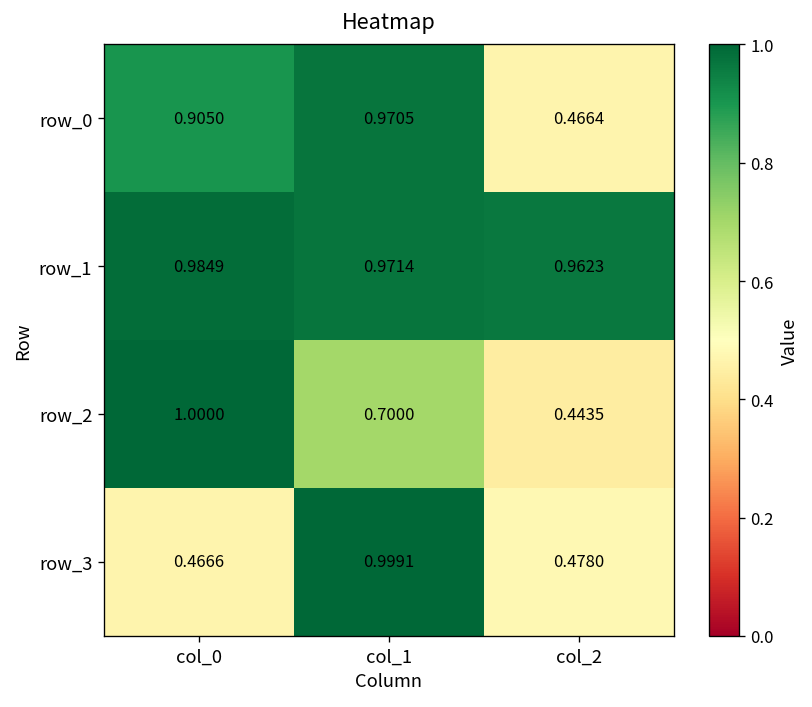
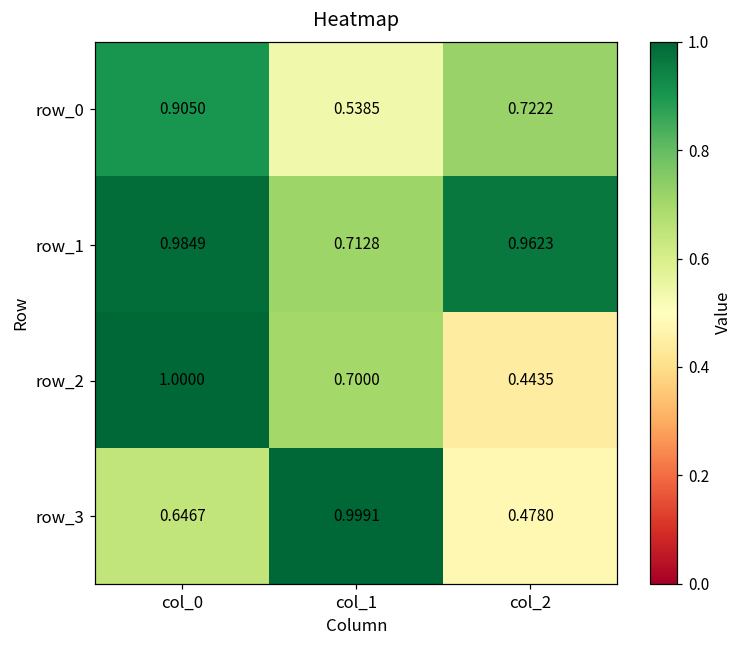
  {
    "row_0": {
      "col_0": 0.9050,
-     "col_1": 0.9705,
-     "col_2": 0.4664
+     "col_1": 0.5385,
+     "col_2": 0.7222
    },
    "row_1": {
      "col_0": 0.9849,
-     "col_1": 0.9714,
+     "col_1": 0.7128,
      "col_2": 0.9623
    },
    "row_2": {
      "col_0": 1.0000,
      "col_1": 0.7000,
      "col_2": 0.4435
    },
    "row_3": {
-     "col_0": 0.4666,
+     "col_0": 0.6467,
      "col_1": 0.9991,
      "col_2": 0.4780
    }
  }
